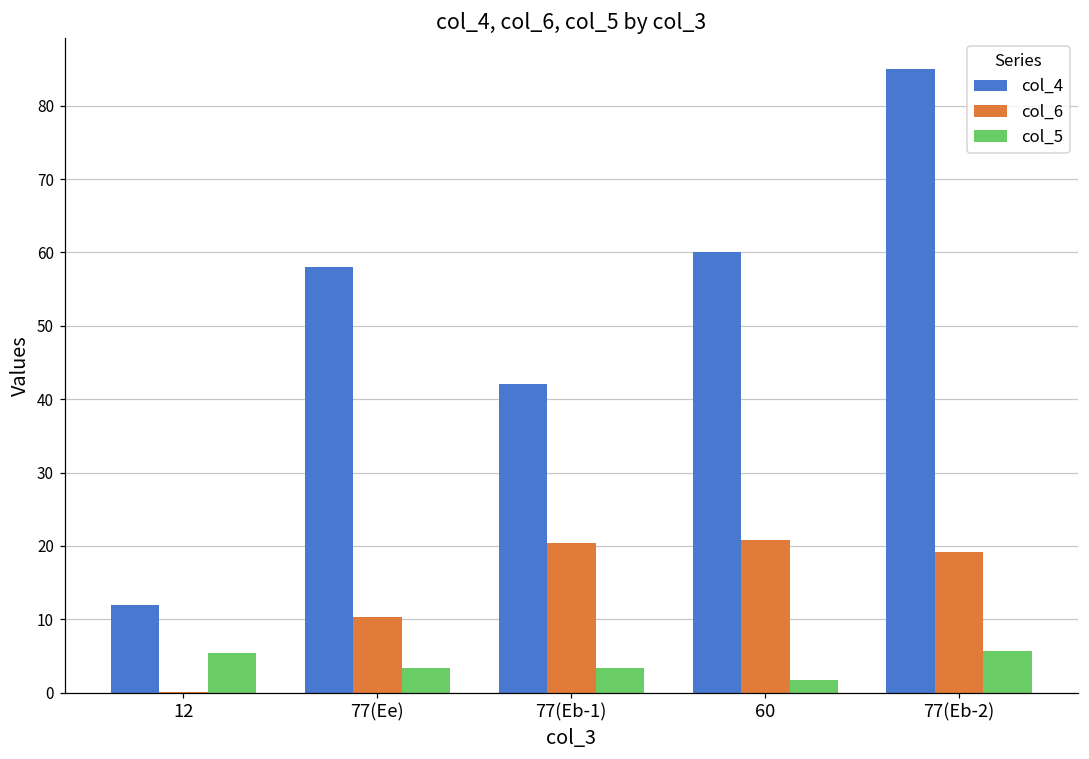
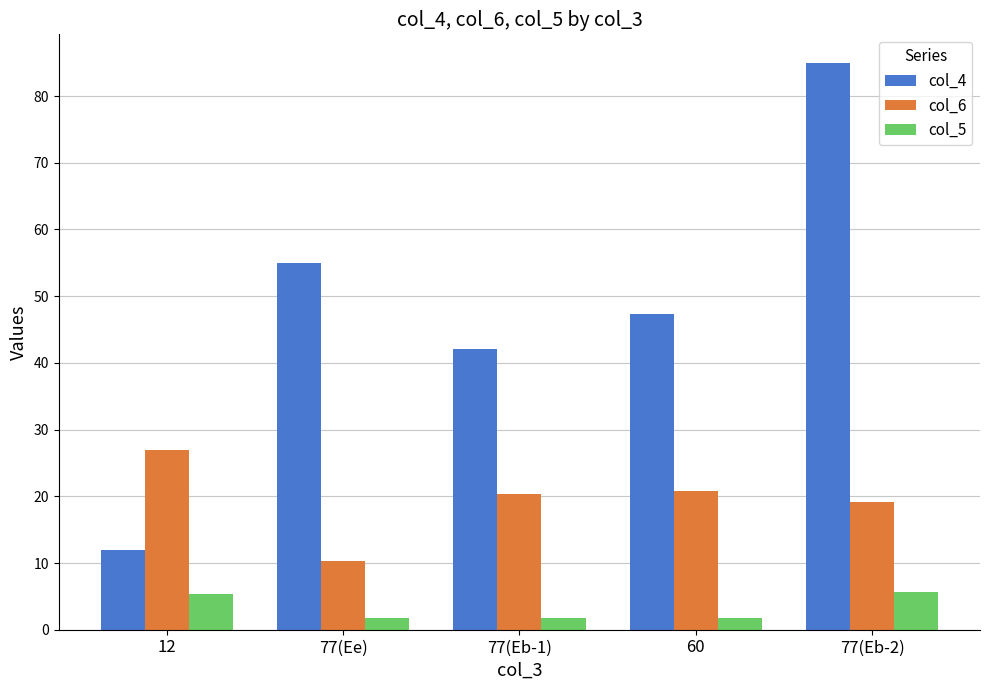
  {
    "col_4": {
      "12": 12,
-     "77(Ee)": 58,
+     "77(Ee)": 55,
      "77(Eb-1)": 42,
-     "60": 60,
+     "60": 47,
      "77(Eb-2)": 85
    },
    "col_6": {
-     "12": 0,
+     "12": 27,
      "77(Ee)": 10,
      "77(Eb-1)": 20,
      "60": 21,
      "77(Eb-2)": 19
    },
    "col_5": {
      "12": 5,
-     "77(Ee)": 3,
-     "77(Eb-1)": 3,
+     "77(Ee)": 2,
+     "77(Eb-1)": 2,
      "60": 2,
      "77(Eb-2)": 6
    }
  }
